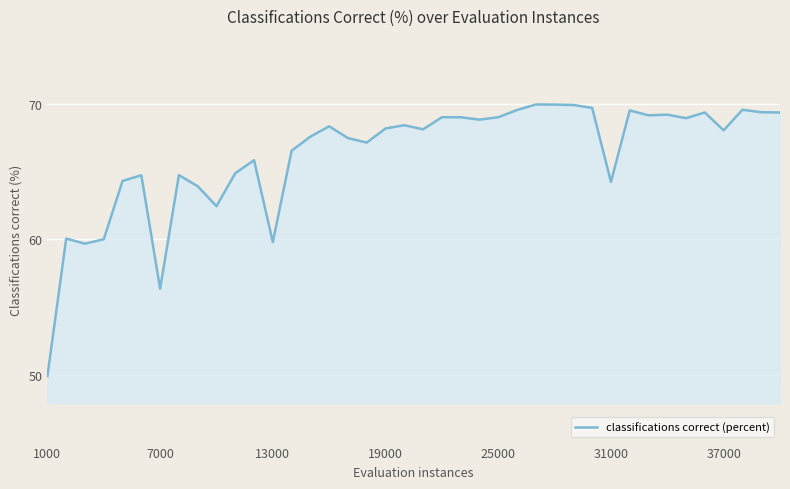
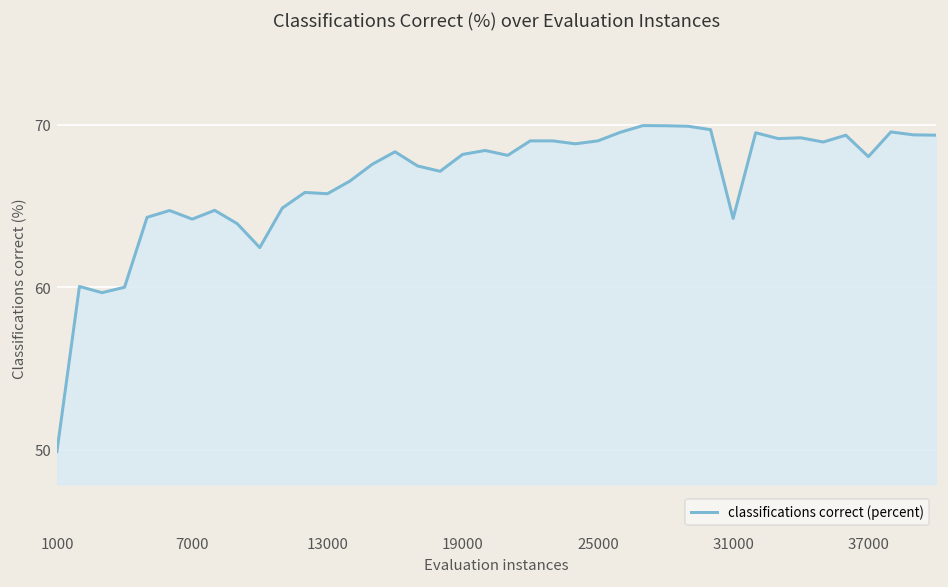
  {
    "1000": 49.9,
-   "7000": 56.4,
-   "13000": 59.8,
+   "7000": 64.2,
+   "13000": 65.8,
    "19000": 68.2,
    "25000": 69.0,
    "31000": 64.2,
    "37000": 68.0
  }
